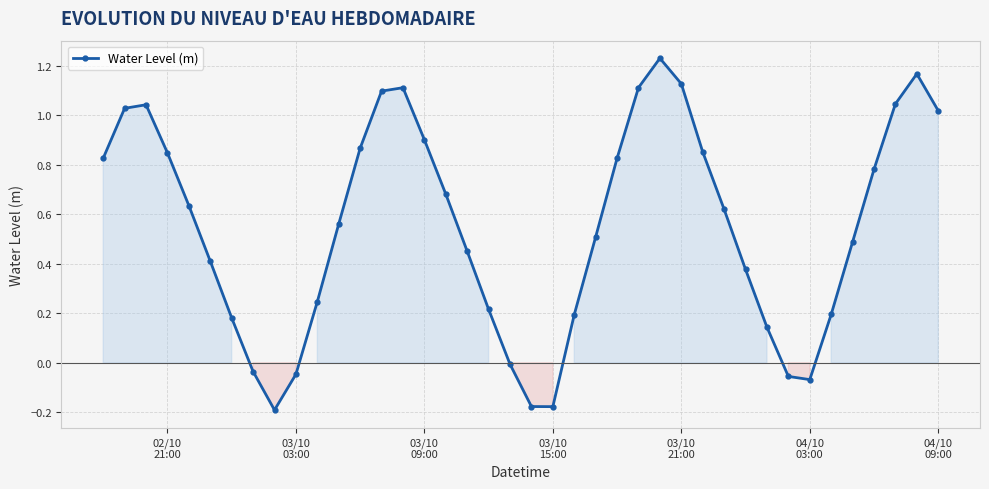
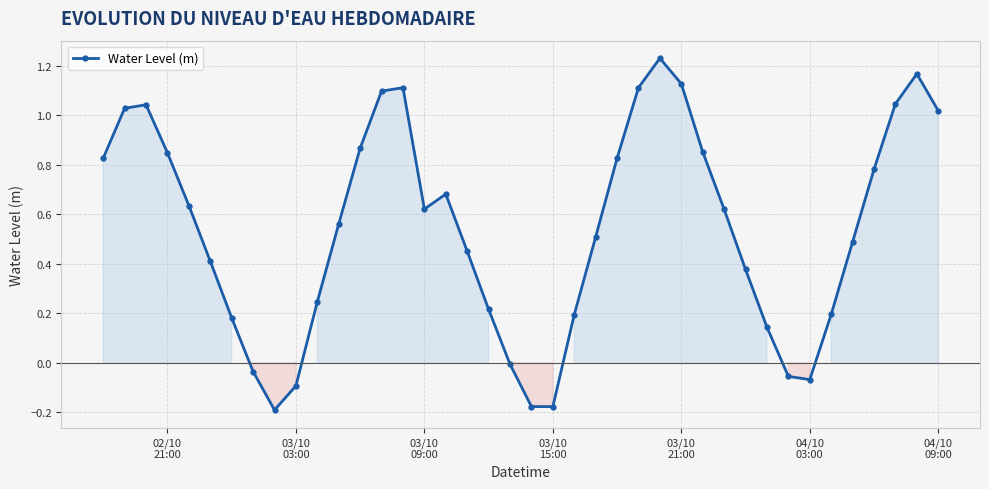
  {
    "02/10 21:00": 0.85,
-   "03/10 03:00": -0.05,
-   "03/10 09:00": 0.90,
+   "03/10 03:00": -0.09,
+   "03/10 09:00": 0.62,
    "03/10 15:00": -0.18,
    "03/10 21:00": 1.13,
    "04/10 03:00": -0.07,
    "04/10 09:00": 1.02
  }
